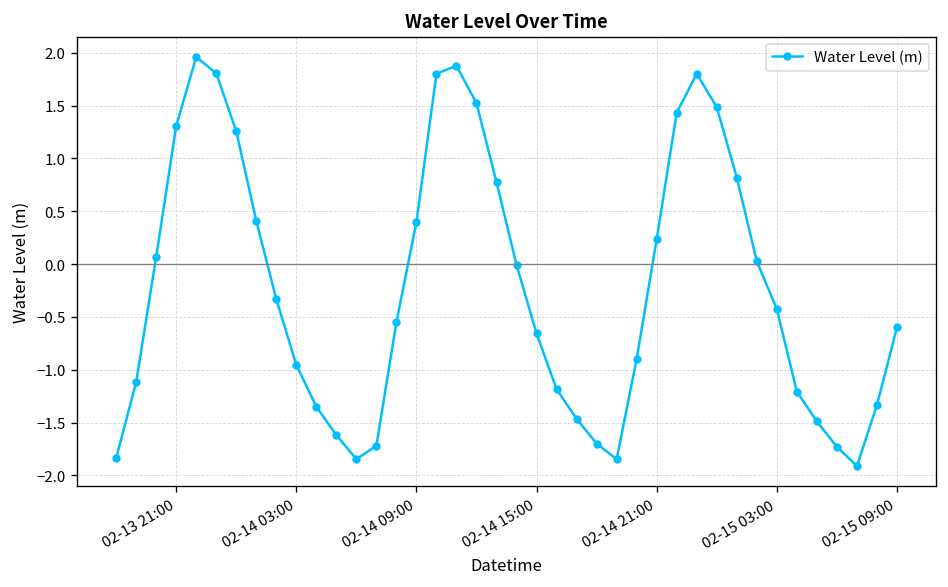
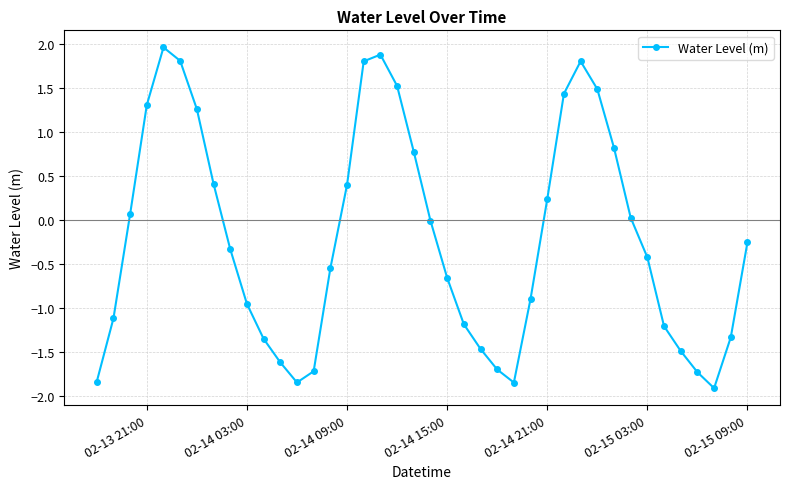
  {
    "02-13 21:00": 1.3,
    "02-14 03:00": -1.0,
    "02-14 09:00": 0.4,
    "02-14 15:00": -0.7,
    "02-14 21:00": 0.2,
    "02-15 03:00": -0.4,
-   "02-15 09:00": -0.6
+   "02-15 09:00": -0.3
  }
